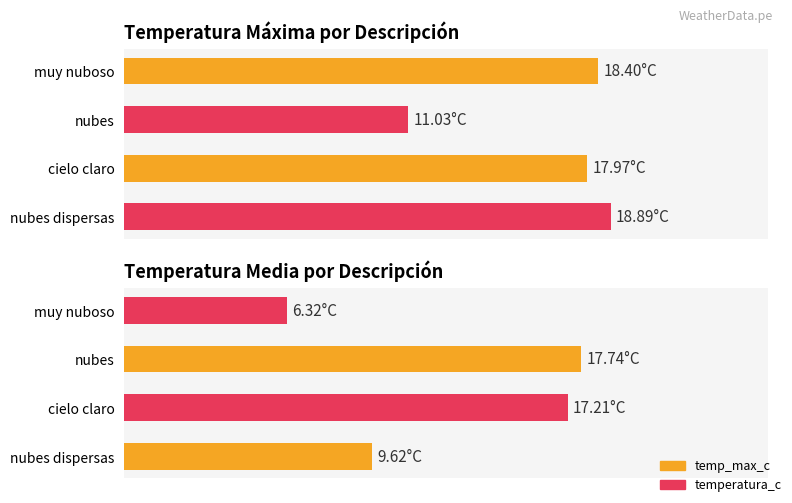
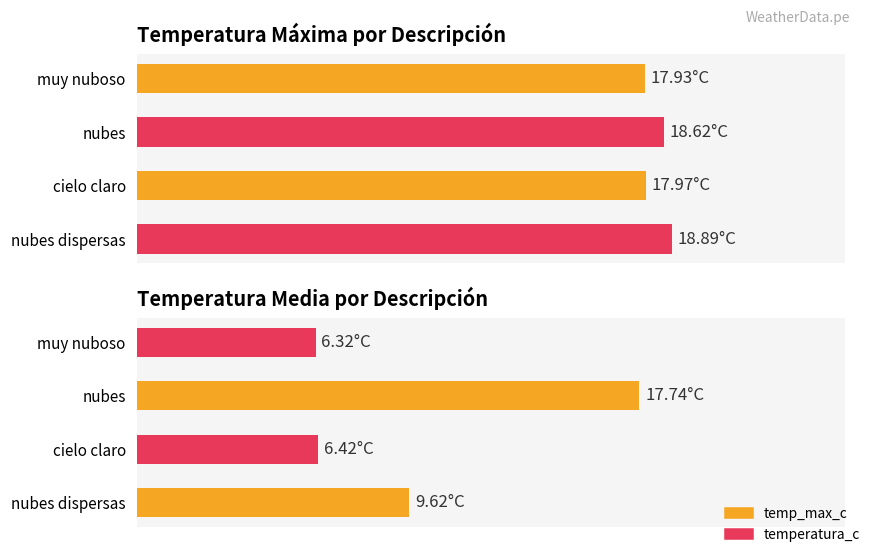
  {
    "Temperatura Máxima por Descripción": {
-     "muy nuboso": "18.40°C",
-     "nubes": "11.03°C",
+     "muy nuboso": "17.93°C",
+     "nubes": "18.62°C",
      "cielo claro": "17.97°C",
      "nubes dispersas": "18.89°C"
    },
    "Temperatura Media por Descripción": {
      "muy nuboso": "6.32°C",
      "nubes": "17.74°C",
-     "cielo claro": "17.21°C",
+     "cielo claro": "6.42°C",
      "nubes dispersas": "9.62°C"
    }
  }
